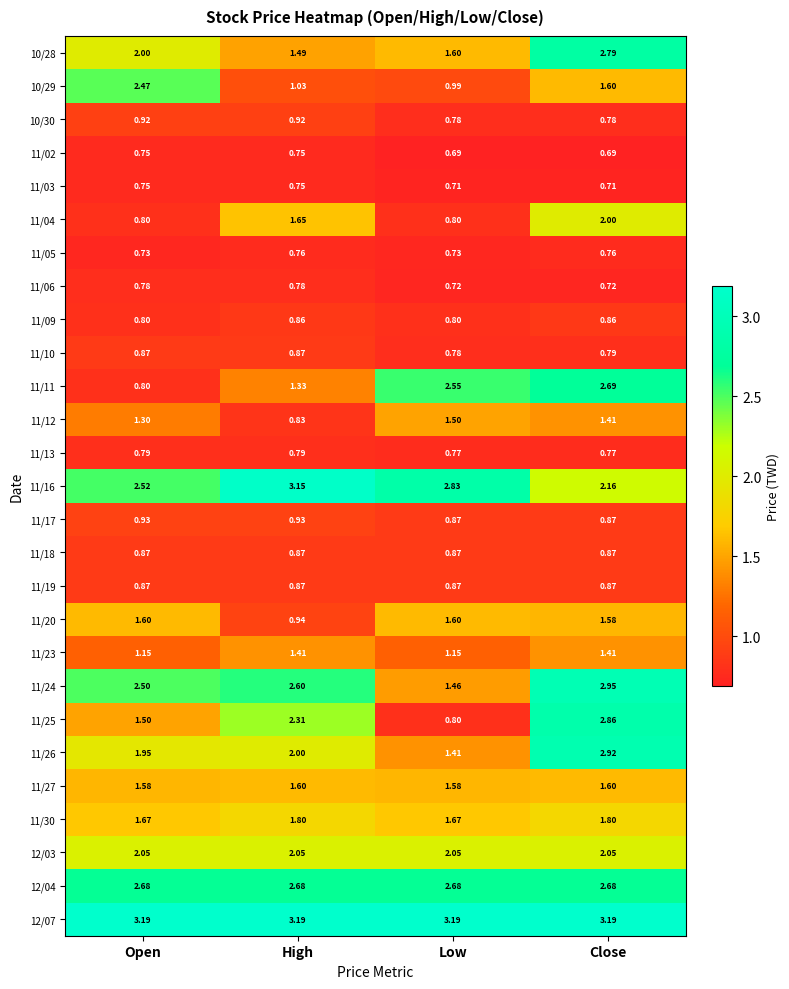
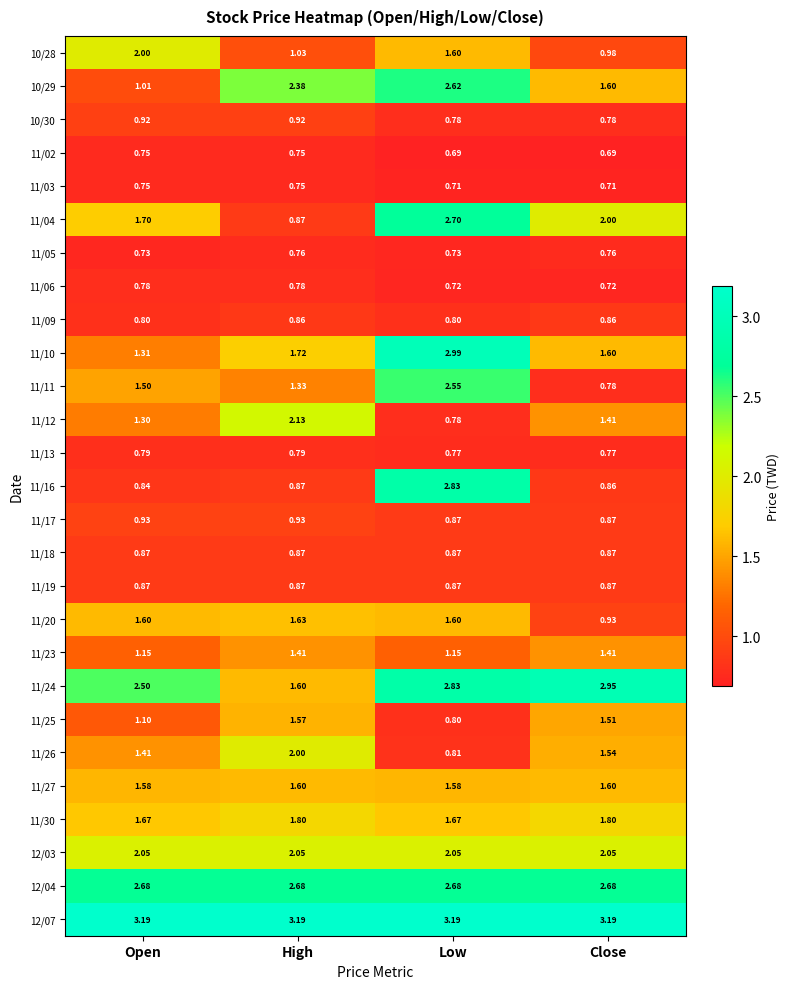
  {
    "10/28": {
      "Open": 2.00,
-     "High": 1.49,
+     "High": 1.03,
      "Low": 1.60,
-     "Close": 2.79
+     "Close": 0.98
    },
    "10/29": {
-     "Open": 2.47,
-     "High": 1.03,
-     "Low": 0.99,
+     "Open": 1.01,
+     "High": 2.38,
+     "Low": 2.62,
      "Close": 1.60
    },
    "10/30": {
      "Open": 0.92,
      "High": 0.92,
      "Low": 0.78,
      "Close": 0.78
    },
    "11/02": {
      "Open": 0.75,
      "High": 0.75,
      "Low": 0.69,
      "Close": 0.69
    },
    "11/03": {
      "Open": 0.75,
      "High": 0.75,
      "Low": 0.71,
      "Close": 0.71
    },
    "11/04": {
-     "Open": 0.80,
-     "High": 1.65,
-     "Low": 0.80,
+     "Open": 1.70,
+     "High": 0.87,
+     "Low": 2.70,
      "Close": 2.00
    },
    "11/05": {
      "Open": 0.73,
      "High": 0.76,
      "Low": 0.73,
      "Close": 0.76
    },
    "11/06": {
      "Open": 0.78,
      "High": 0.78,
      "Low": 0.72,
      "Close": 0.72
    },
    "11/09": {
      "Open": 0.80,
      "High": 0.86,
      "Low": 0.80,
      "Close": 0.86
    },
    "11/10": {
-     "Open": 0.87,
-     "High": 0.87,
-     "Low": 0.78,
-     "Close": 0.79
+     "Open": 1.31,
+     "High": 1.72,
+     "Low": 2.99,
+     "Close": 1.60
    },
    "11/11": {
-     "Open": 0.80,
+     "Open": 1.50,
      "High": 1.33,
      "Low": 2.55,
-     "Close": 2.69
+     "Close": 0.78
    },
    "11/12": {
      "Open": 1.30,
-     "High": 0.83,
-     "Low": 1.50,
+     "High": 2.13,
+     "Low": 0.78,
      "Close": 1.41
    },
    "11/13": {
      "Open": 0.79,
      "High": 0.79,
      "Low": 0.77,
      "Close": 0.77
    },
    "11/16": {
-     "Open": 2.52,
-     "High": 3.15,
+     "Open": 0.84,
+     "High": 0.87,
      "Low": 2.83,
-     "Close": 2.16
+     "Close": 0.86
    },
    "11/17": {
      "Open": 0.93,
      "High": 0.93,
      "Low": 0.87,
      "Close": 0.87
    },
    "11/18": {
      "Open": 0.87,
      "High": 0.87,
      "Low": 0.87,
      "Close": 0.87
    },
    "11/19": {
      "Open": 0.87,
      "High": 0.87,
      "Low": 0.87,
      "Close": 0.87
    },
    "11/20": {
      "Open": 1.60,
-     "High": 0.94,
+     "High": 1.63,
      "Low": 1.60,
-     "Close": 1.58
+     "Close": 0.93
    },
    "11/23": {
      "Open": 1.15,
      "High": 1.41,
      "Low": 1.15,
      "Close": 1.41
    },
    "11/24": {
      "Open": 2.50,
-     "High": 2.60,
-     "Low": 1.46,
+     "High": 1.60,
+     "Low": 2.83,
      "Close": 2.95
    },
    "11/25": {
-     "Open": 1.50,
-     "High": 2.31,
+     "Open": 1.10,
+     "High": 1.57,
      "Low": 0.80,
-     "Close": 2.86
+     "Close": 1.51
    },
    "11/26": {
-     "Open": 1.95,
+     "Open": 1.41,
      "High": 2.00,
-     "Low": 1.41,
-     "Close": 2.92
+     "Low": 0.81,
+     "Close": 1.54
    },
    "11/27": {
      "Open": 1.58,
      "High": 1.60,
      "Low": 1.58,
      "Close": 1.60
    },
    "11/30": {
      "Open": 1.67,
      "High": 1.80,
      "Low": 1.67,
      "Close": 1.80
    },
    "12/03": {
      "Open": 2.05,
      "High": 2.05,
      "Low": 2.05,
      "Close": 2.05
    },
    "12/04": {
      "Open": 2.68,
      "High": 2.68,
      "Low": 2.68,
      "Close": 2.68
    },
    "12/07": {
      "Open": 3.19,
      "High": 3.19,
      "Low": 3.19,
      "Close": 3.19
    }
  }
